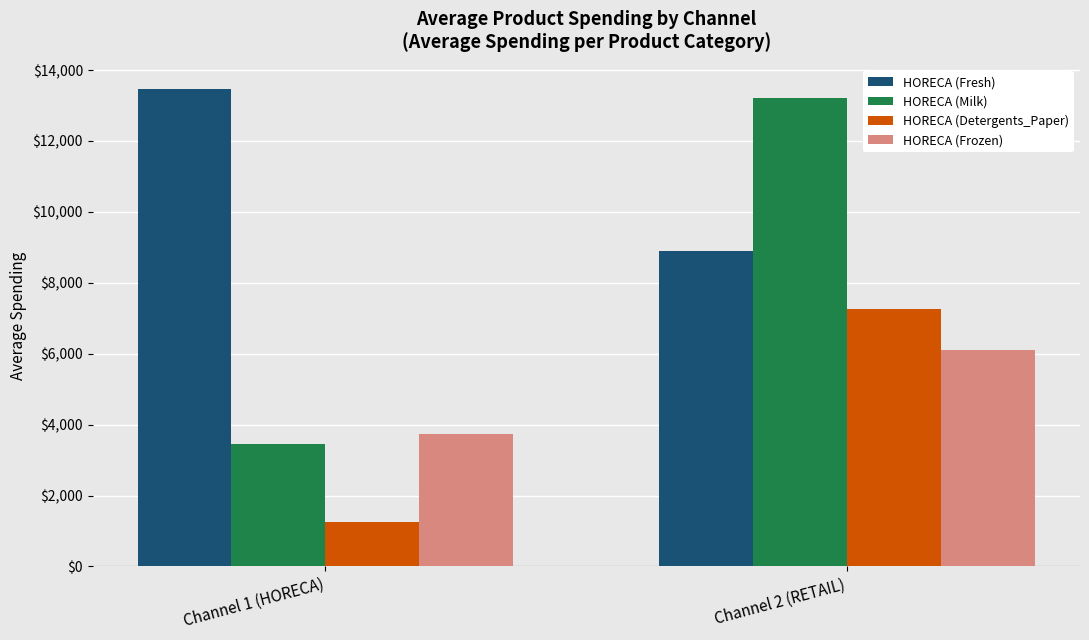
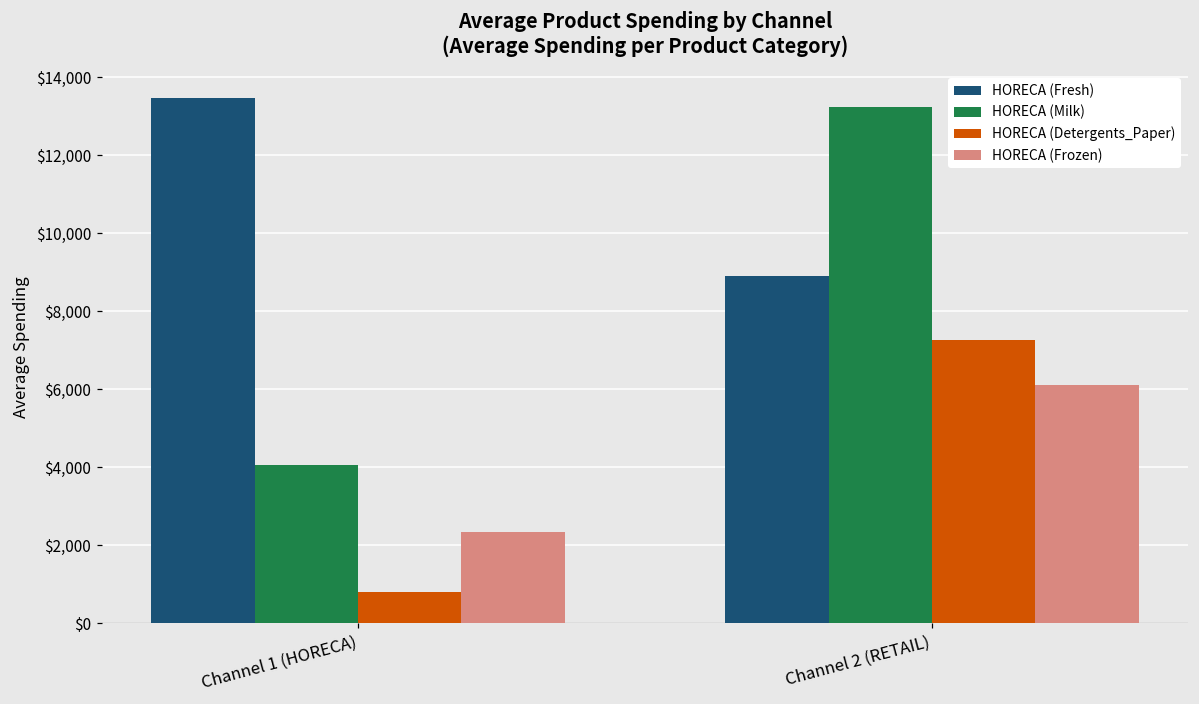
  {
    "HORECA (Fresh)": {
      "Channel 1 (HORECA)": "$13,500",
      "Channel 2 (RETAIL)": "$8,900"
    },
    "HORECA (Milk)": {
-     "Channel 1 (HORECA)": "$3,500",
+     "Channel 1 (HORECA)": "$4,100",
      "Channel 2 (RETAIL)": "$13,200"
    },
    "HORECA (Detergents_Paper)": {
-     "Channel 1 (HORECA)": "$1,200",
+     "Channel 1 (HORECA)": "$800",
      "Channel 2 (RETAIL)": "$7,300"
    },
    "HORECA (Frozen)": {
-     "Channel 1 (HORECA)": "$3,700",
+     "Channel 1 (HORECA)": "$2,300",
      "Channel 2 (RETAIL)": "$6,100"
    }
  }
